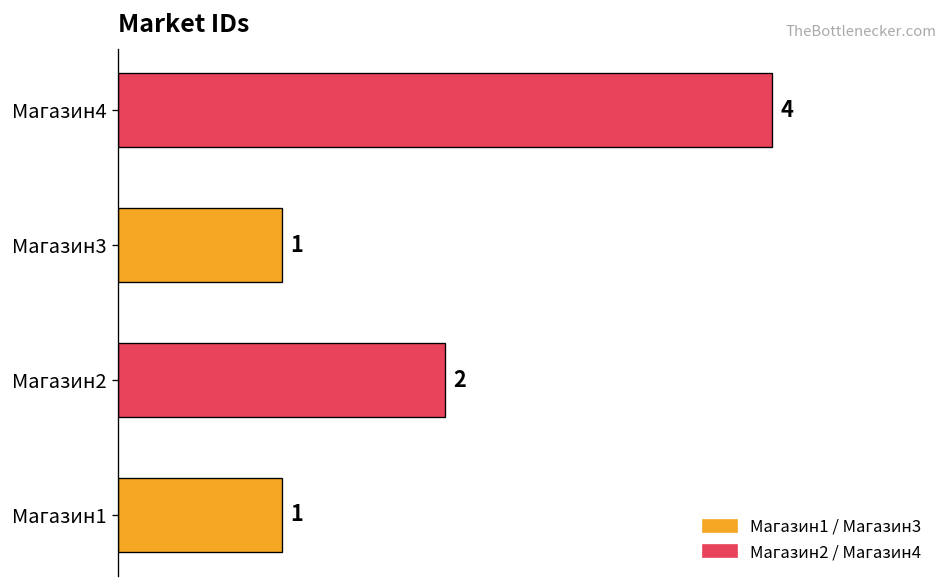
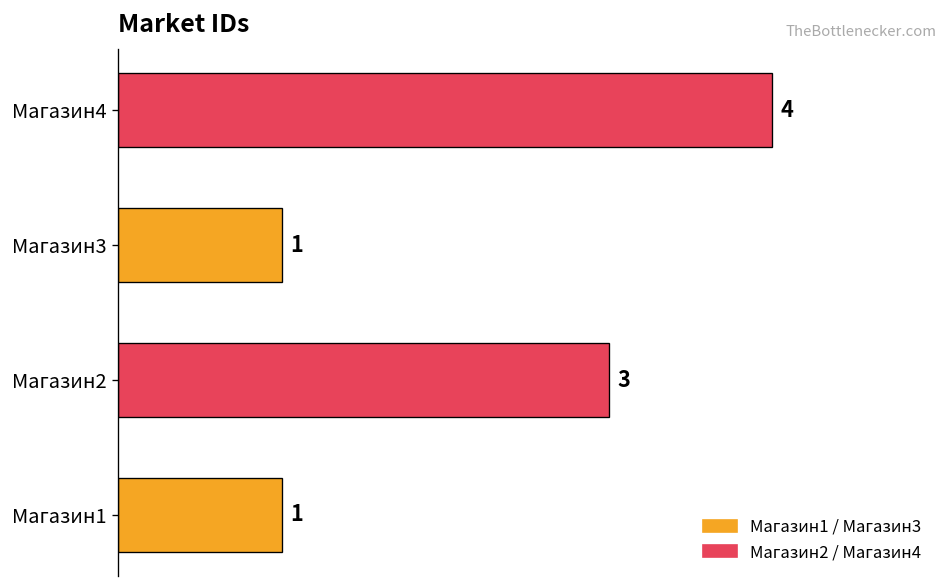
  {
    "Магазин4": 4,
    "Магазин3": 1,
-   "Магазин2": 2,
+   "Магазин2": 3,
    "Магазин1": 1
  }
